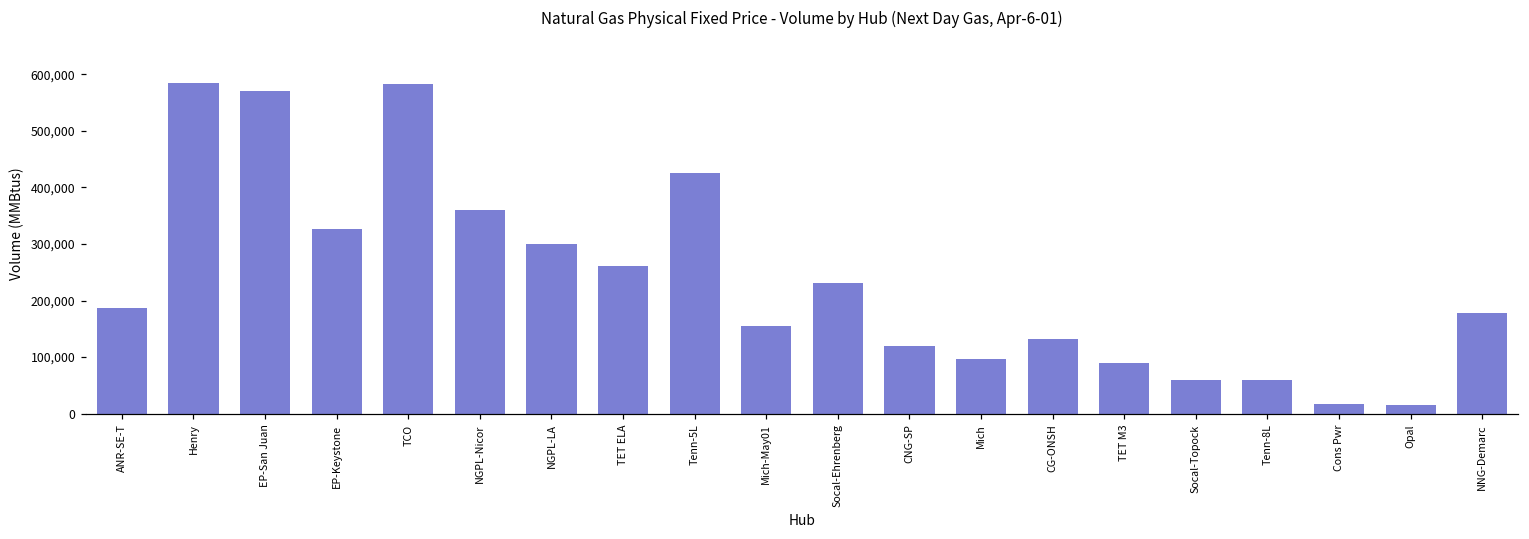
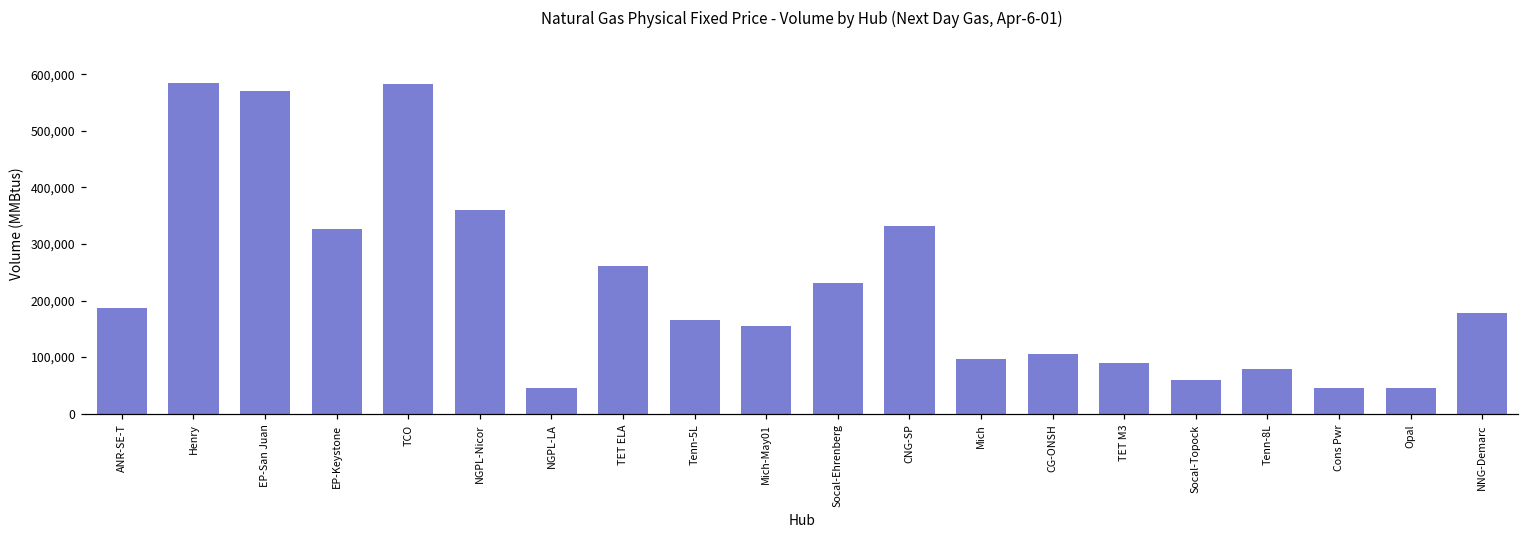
  {
    "ANR-SE-T": "190,000",
    "Henry": "590,000",
    "EP-San Juan": "570,000",
    "EP-Keystone": "330,000",
    "TCO": "580,000",
    "NGPL-Nicor": "360,000",
-   "NGPL-LA": "300,000",
+   "NGPL-LA": "50,000",
    "TET ELA": "260,000",
-   "Tenn-5L": "430,000",
+   "Tenn-5L": "170,000",
    "Mich-May01": "160,000",
    "Socal-Ehrenberg": "230,000",
-   "CNG-SP": "120,000",
+   "CNG-SP": "330,000",
    "Mich": "100,000",
-   "CG-ONSH": "130,000",
+   "CG-ONSH": "110,000",
    "TET M3": "90,000",
    "Socal-Topock": "60,000",
-   "Tenn-8L": "60,000",
-   "Cons Pwr": "20,000",
-   "Opal": "20,000",
+   "Tenn-8L": "80,000",
+   "Cons Pwr": "50,000",
+   "Opal": "50,000",
    "NNG-Demarc": "180,000"
  }
